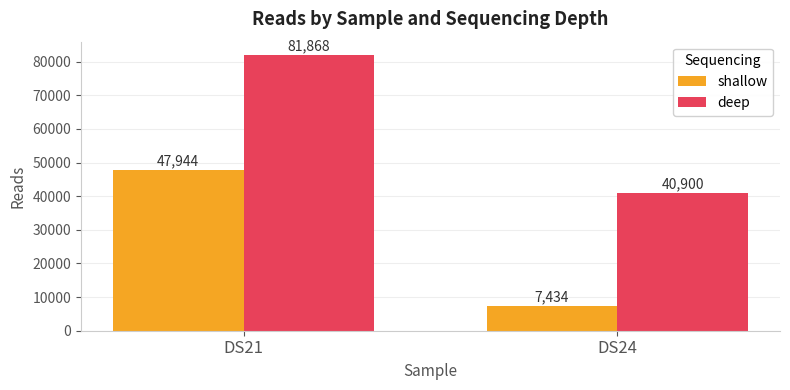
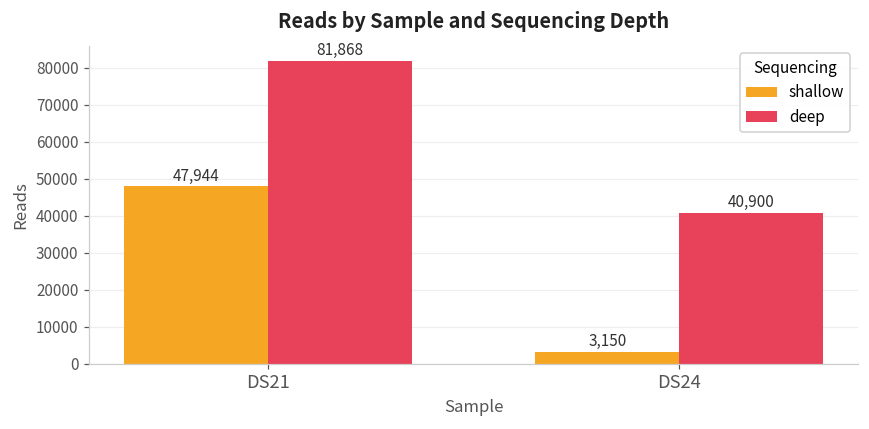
  {
    "shallow": {
      "DS21": "47,944",
-     "DS24": "7,434"
+     "DS24": "3,150"
    },
    "deep": {
      "DS21": "81,868",
      "DS24": "40,900"
    }
  }
